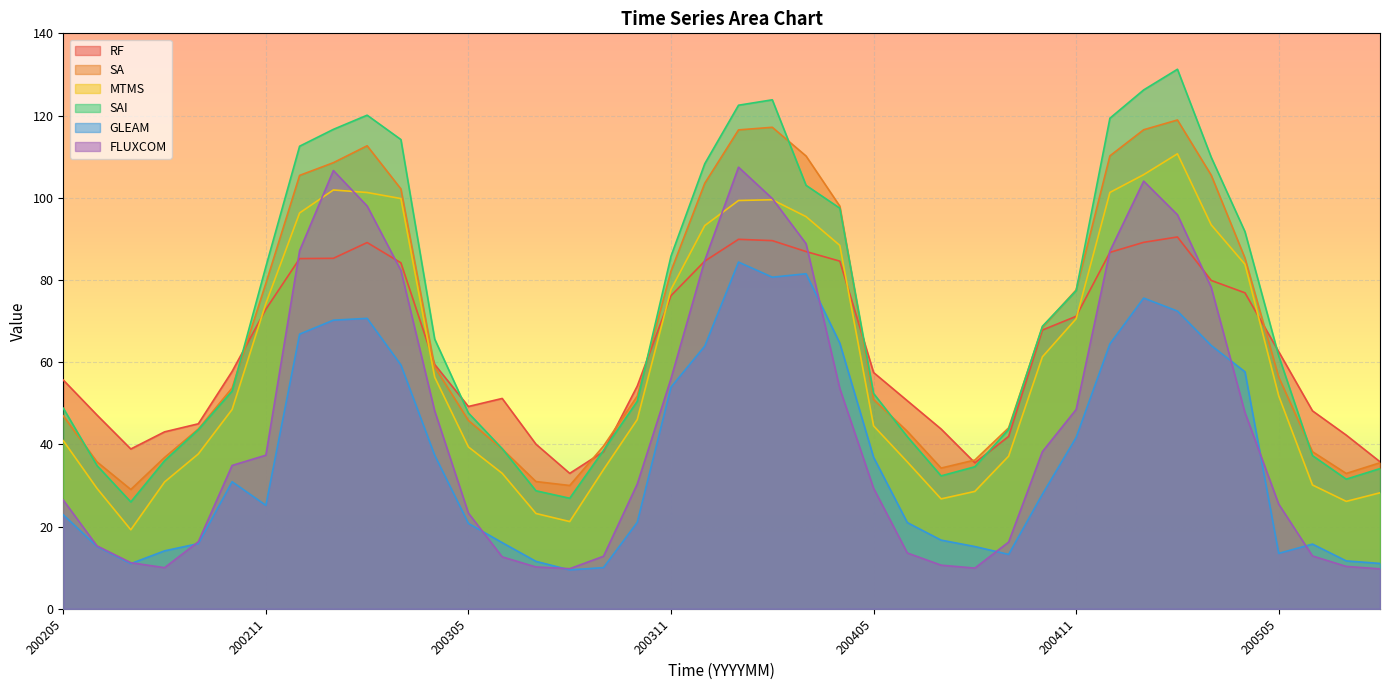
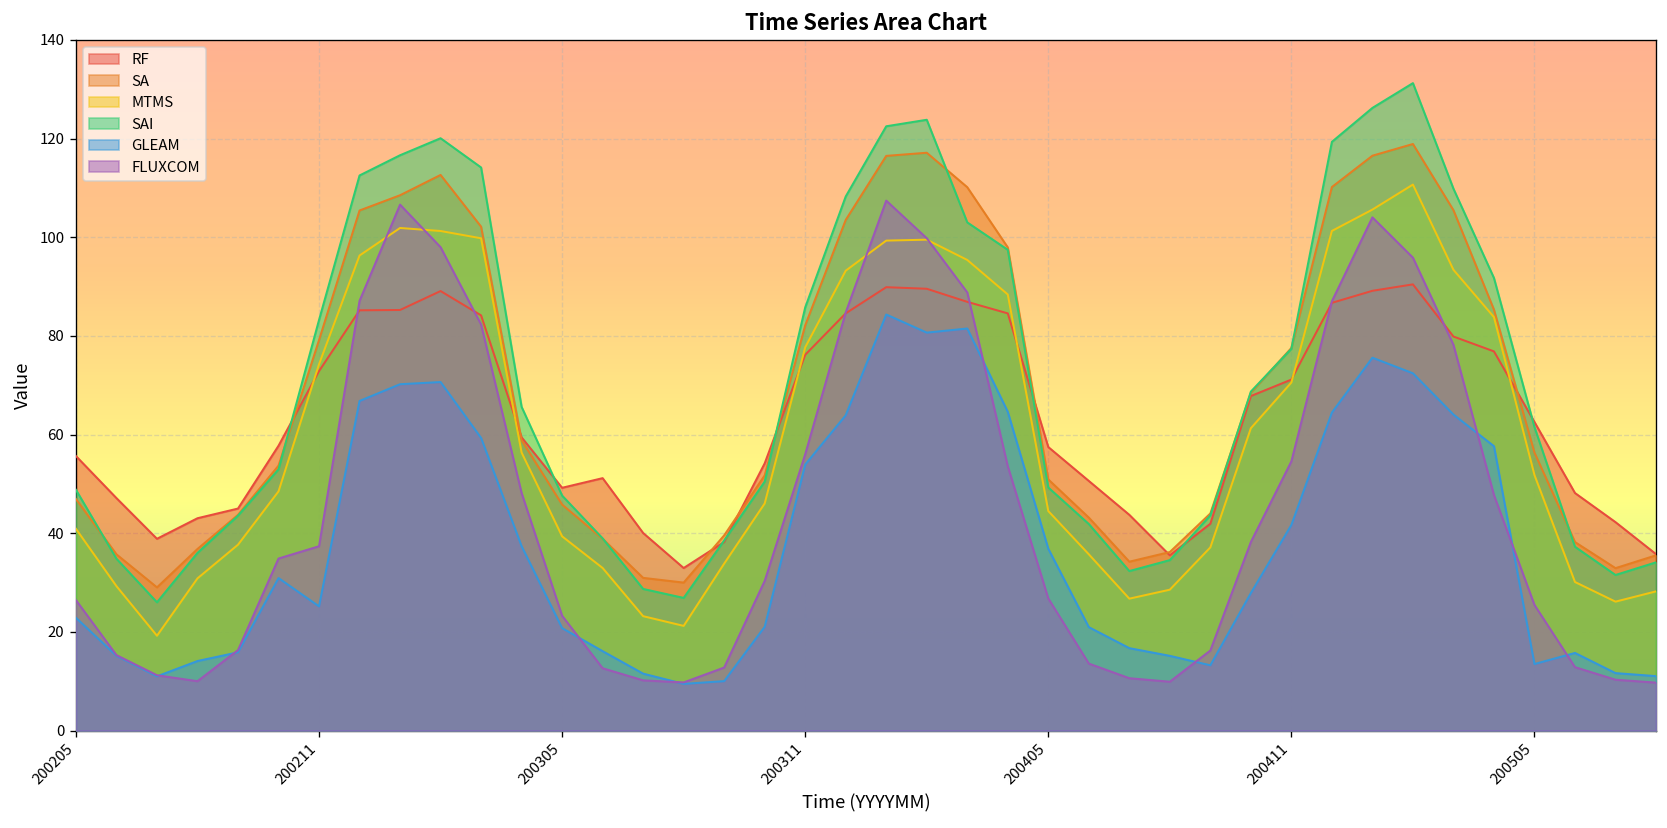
  {
    "SAI": {
      "200205": 49,
      "200211": 83,
      "200305": 48,
      "200311": 86,
-     "200405": 52,
+     "200405": 49,
      "200505": 62
    },
    "GLEAM": {
      "200205": 23,
      "200211": 25,
      "200305": 21,
      "200311": 54,
      "200405": 37,
      "200411": 42,
      "200505": 13
    },
    "FLUXCOM": {
      "200205": 26,
      "200211": 37,
      "200305": 23,
      "200311": 56,
-     "200405": 29,
-     "200411": 48,
+     "200405": 27,
+     "200411": 55,
      "200505": 25
    }
  }
